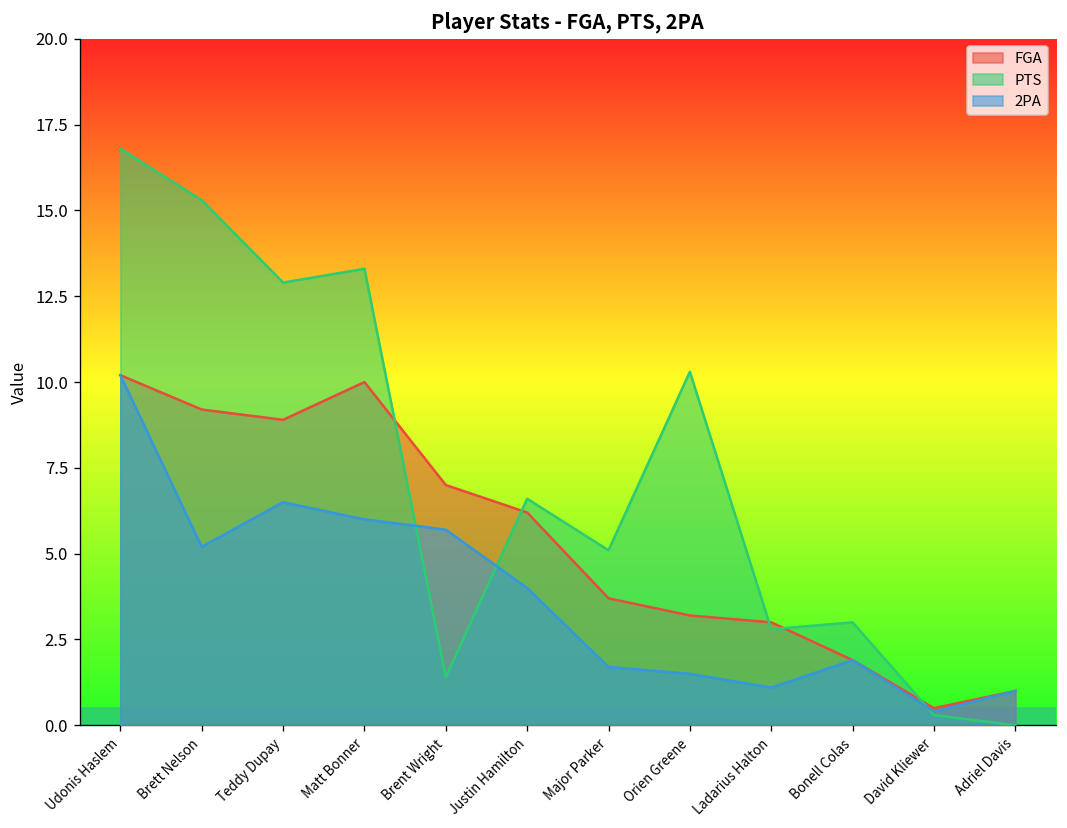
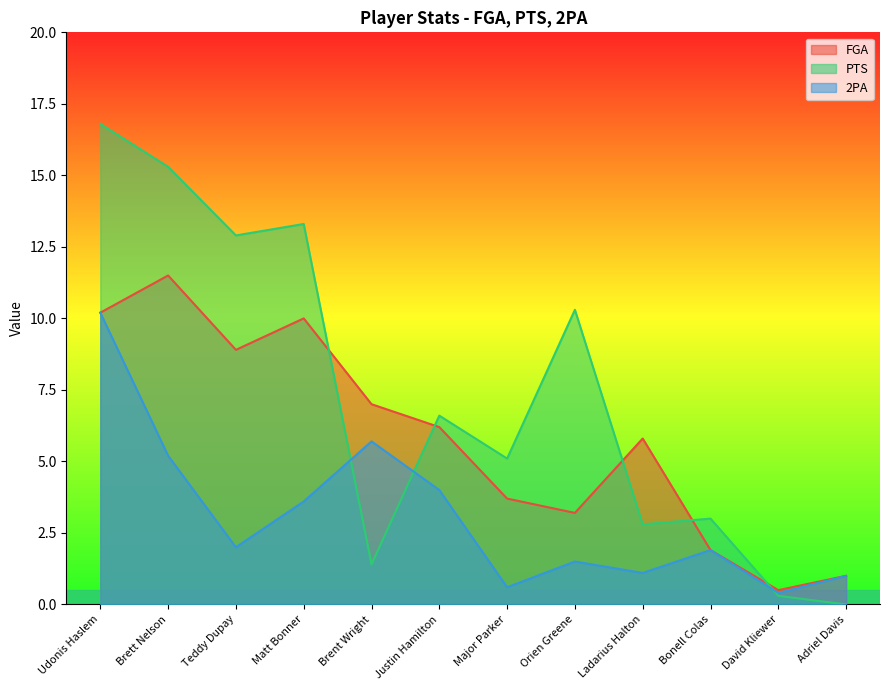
  {
    "FGA": {
-     "Brett Nelson": 9.2,
+     "Brett Nelson": 11.5,
      "Teddy Dupay": 8.9,
      "Matt Bonner": 10.0,
      "Brent Wright": 7.0,
      "Justin Hamilton": 6.2,
      "Major Parker": 3.7,
      "Orien Greene": 3.2,
-     "Ladarius Halton": 3.0
+     "Ladarius Halton": 5.8
    },
    "PTS": {
      "Udonis Haslem": 16.8,
      "Brett Nelson": 15.3,
      "Teddy Dupay": 12.9,
      "Matt Bonner": 13.3,
      "Brent Wright": 1.4,
      "Justin Hamilton": 6.6,
      "Major Parker": 5.1,
      "Orien Greene": 10.3,
      "Ladarius Halton": 2.8,
      "Bonell Colas": 3.0
    },
    "2PA": {
      "Brett Nelson": 5.2,
-     "Teddy Dupay": 6.5,
-     "Matt Bonner": 6.0,
+     "Teddy Dupay": 2.0,
+     "Matt Bonner": 3.6,
      "Brent Wright": 5.7,
      "Justin Hamilton": 4.0,
-     "Major Parker": 1.7,
+     "Major Parker": 0.6,
      "Orien Greene": 1.5,
      "Ladarius Halton": 1.1
    }
  }
